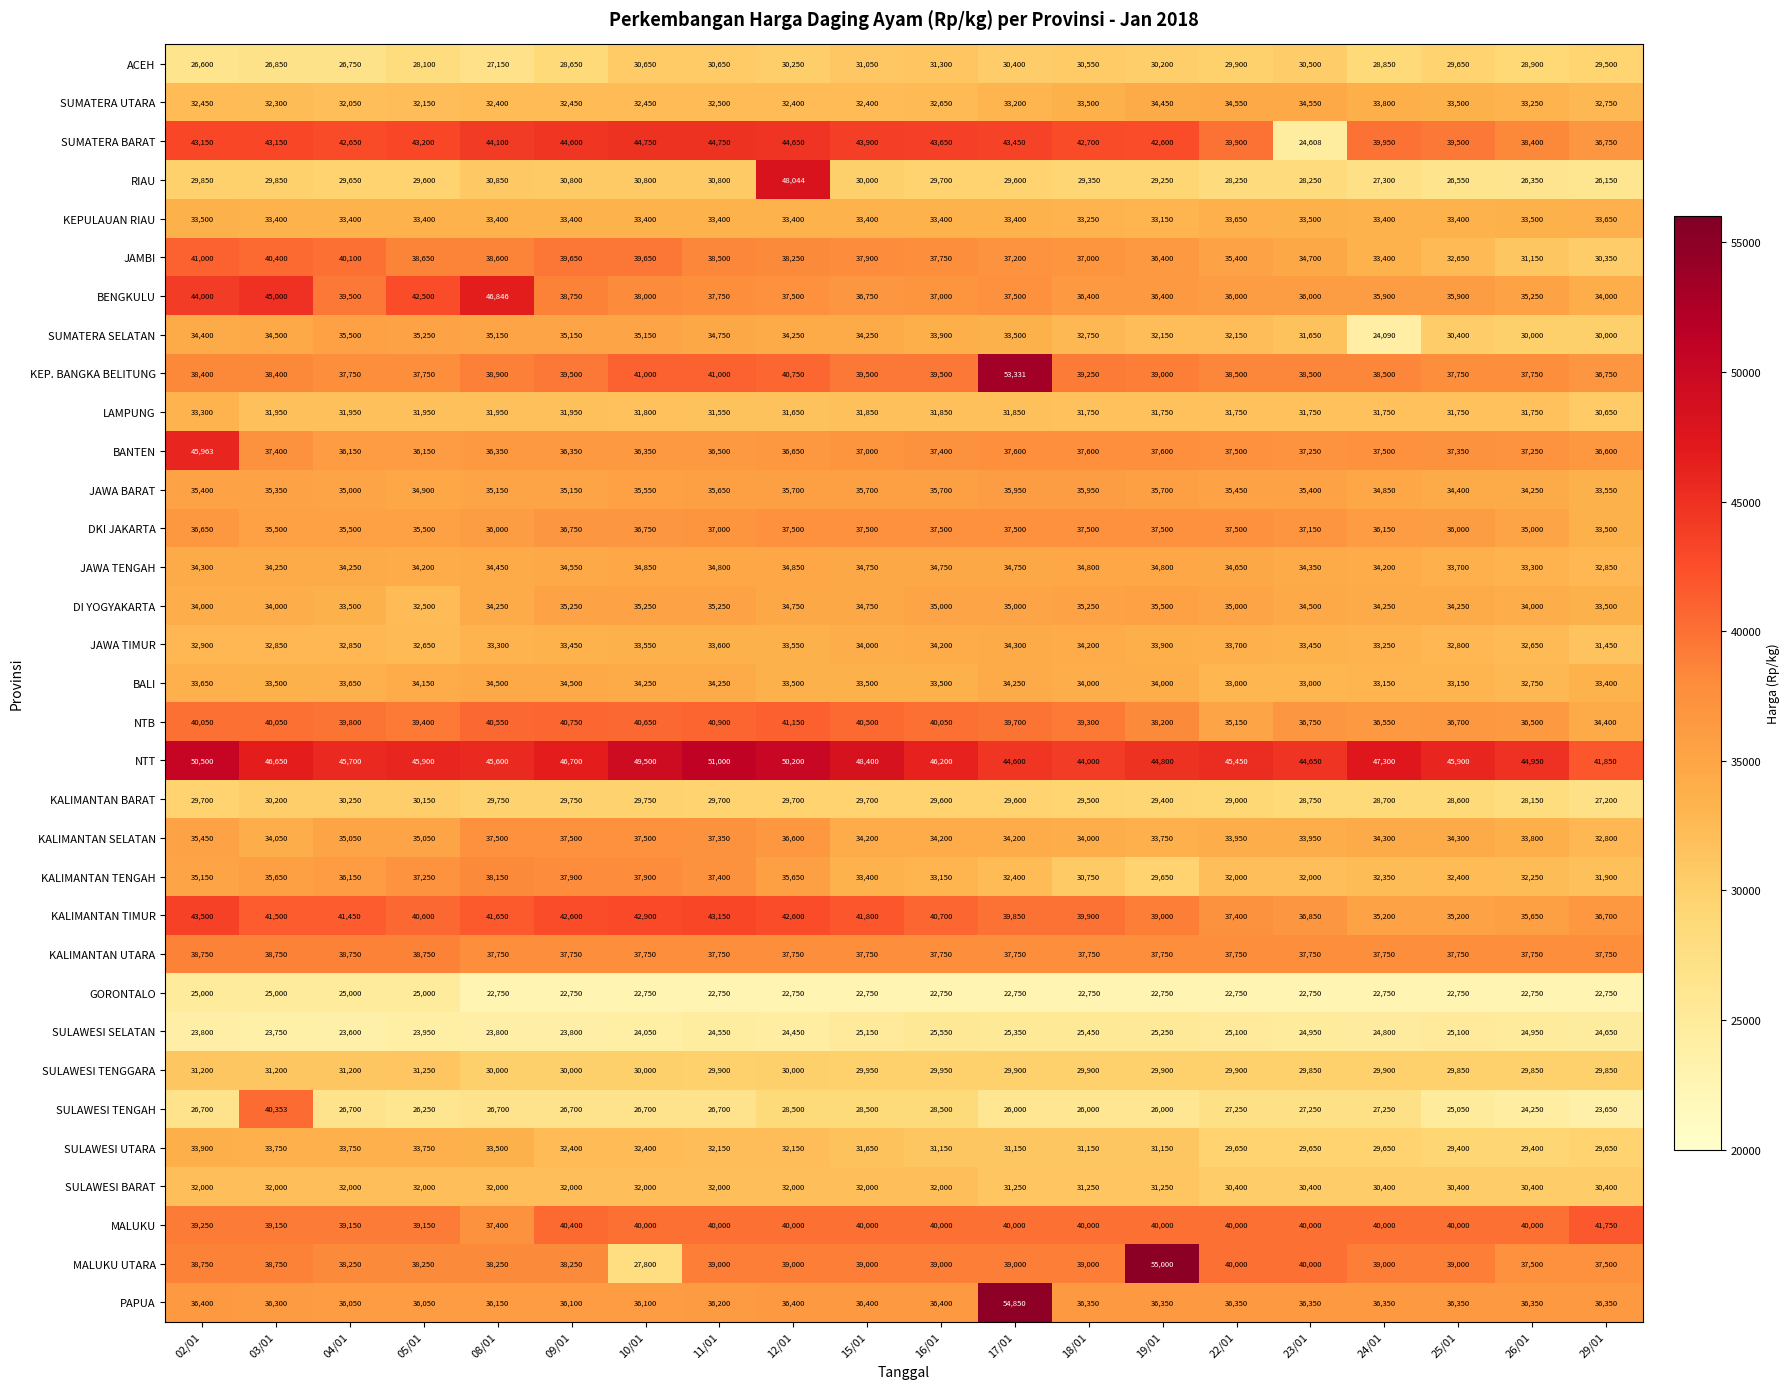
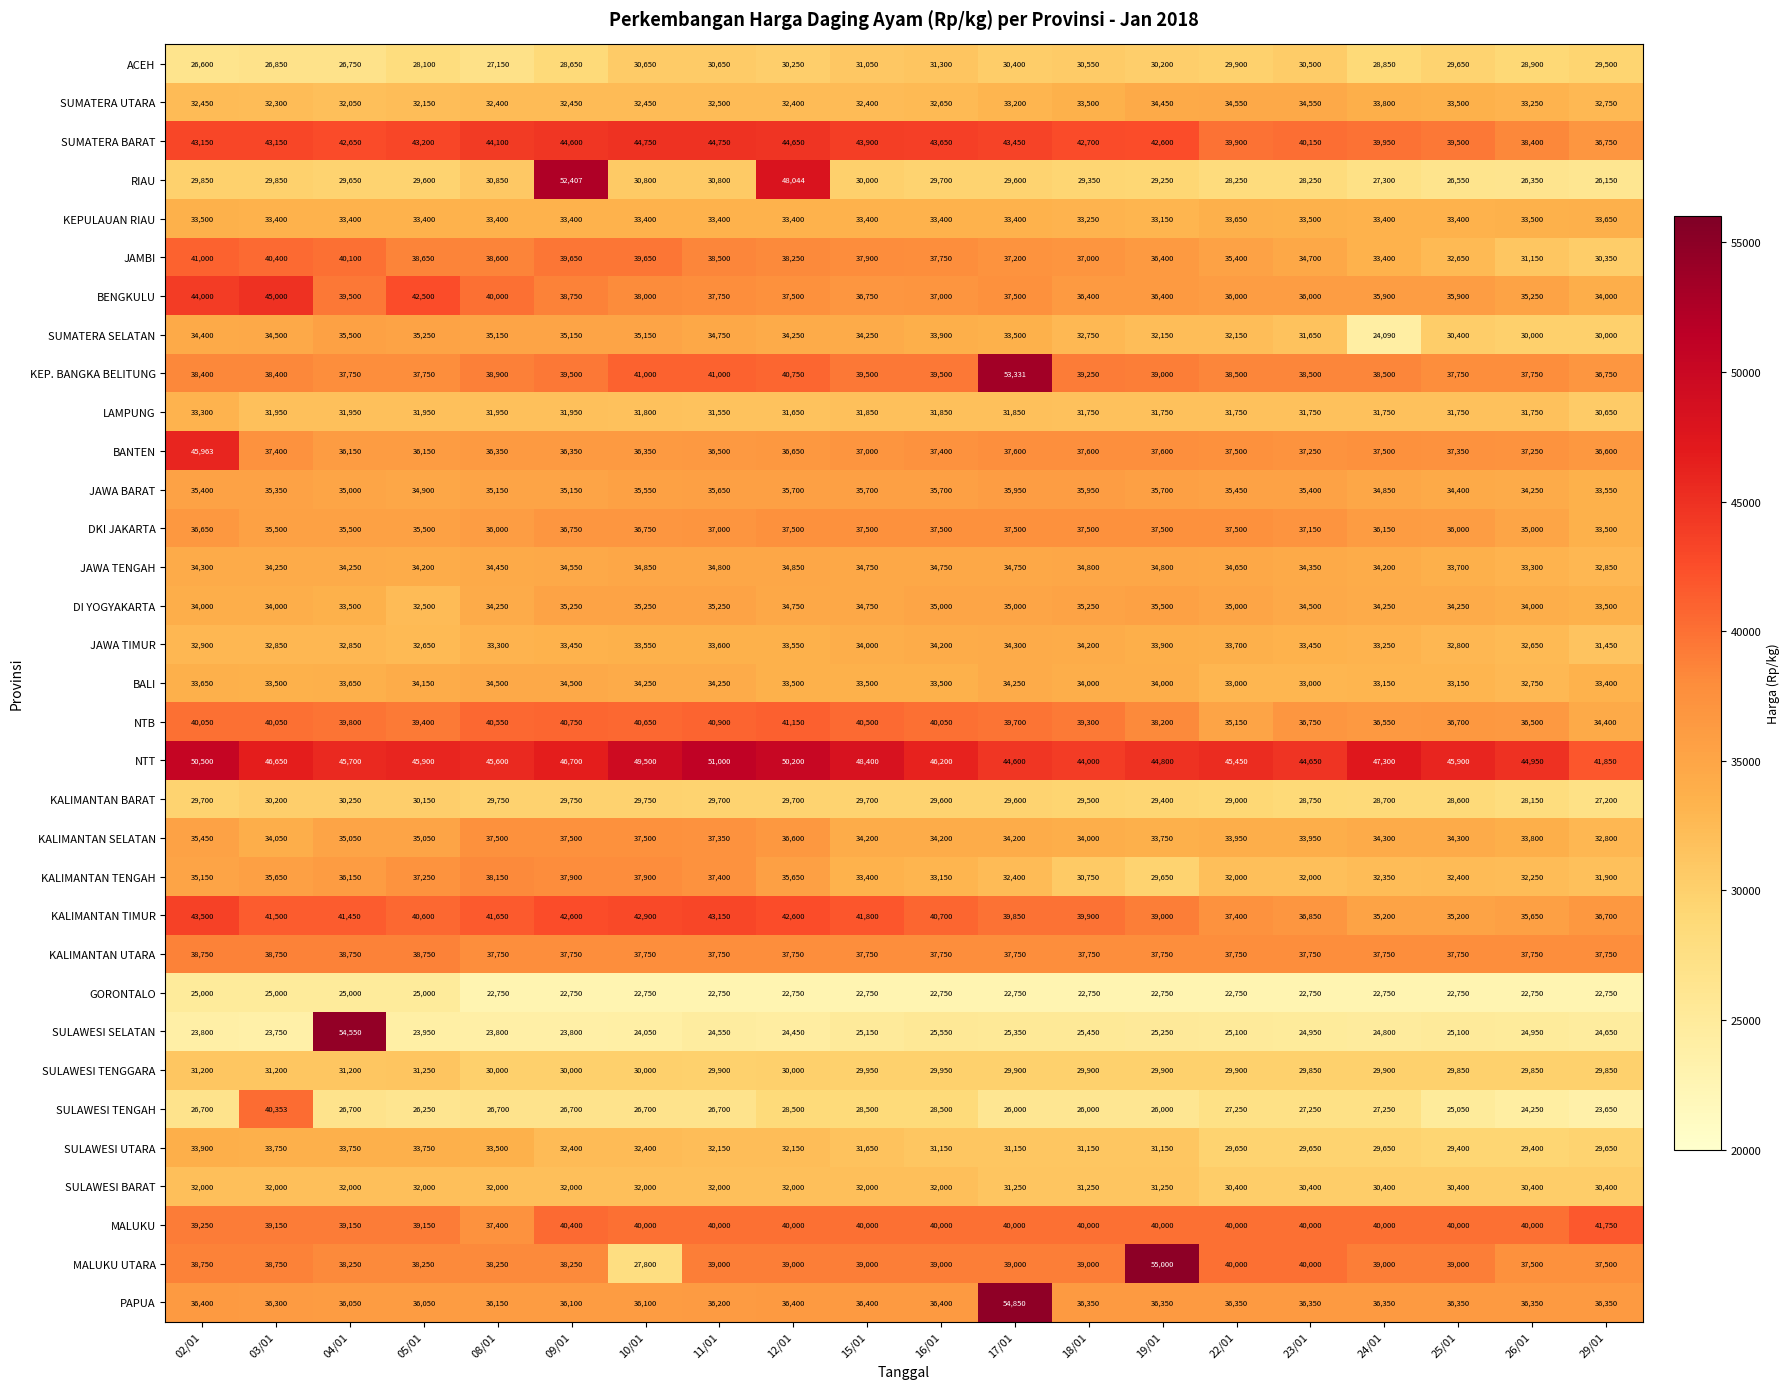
  {
    "SUMATERA BARAT": {
      "02/01": "43,150",
      "03/01": "43,150",
      "04/01": "42,650",
      "05/01": "43,200",
      "08/01": "44,100",
      "09/01": "44,600",
      "10/01": "44,750",
      "11/01": "44,750",
      "12/01": "44,650",
      "15/01": "43,900",
      "16/01": "43,650",
      "17/01": "43,450",
      "18/01": "42,700",
      "19/01": "42,600",
      "22/01": "39,900",
-     "23/01": "24,608",
+     "23/01": "40,150",
      "24/01": "39,950",
      "25/01": "39,500",
      "26/01": "38,400",
      "29/01": "36,750"
    },
    "RIAU": {
      "02/01": "29,850",
      "03/01": "29,850",
      "04/01": "29,650",
      "05/01": "29,600",
      "08/01": "30,850",
-     "09/01": "30,800",
+     "09/01": "52,407",
      "10/01": "30,800",
      "11/01": "30,800",
      "12/01": "48,044",
      "15/01": "30,000",
      "16/01": "29,700",
      "17/01": "29,600",
      "18/01": "29,350",
      "19/01": "29,250",
      "22/01": "28,250",
      "23/01": "28,250",
      "24/01": "27,300",
      "25/01": "26,550",
      "26/01": "26,350",
      "29/01": "26,150"
    },
    "BENGKULU": {
      "02/01": "44,000",
      "03/01": "45,000",
      "04/01": "39,500",
      "05/01": "42,500",
-     "08/01": "46,846",
+     "08/01": "40,000",
      "09/01": "38,750",
      "10/01": "38,000",
      "11/01": "37,750",
      "12/01": "37,500",
      "15/01": "36,750",
      "16/01": "37,000",
      "17/01": "37,500",
      "18/01": "36,400",
      "19/01": "36,400",
      "22/01": "36,000",
      "23/01": "36,000",
      "24/01": "35,900",
      "25/01": "35,900",
      "26/01": "35,250",
      "29/01": "34,000"
    },
    "SULAWESI SELATAN": {
      "02/01": "23,800",
      "03/01": "23,750",
-     "04/01": "23,600",
+     "04/01": "54,550",
      "05/01": "23,950",
      "08/01": "23,800",
      "09/01": "23,800",
      "10/01": "24,050",
      "11/01": "24,550",
      "12/01": "24,450",
      "15/01": "25,150",
      "16/01": "25,550",
      "17/01": "25,350",
      "18/01": "25,450",
      "19/01": "25,250",
      "22/01": "25,100",
      "23/01": "24,950",
      "24/01": "24,800",
      "25/01": "25,100",
      "26/01": "24,950",
      "29/01": "24,650"
    }
  }
